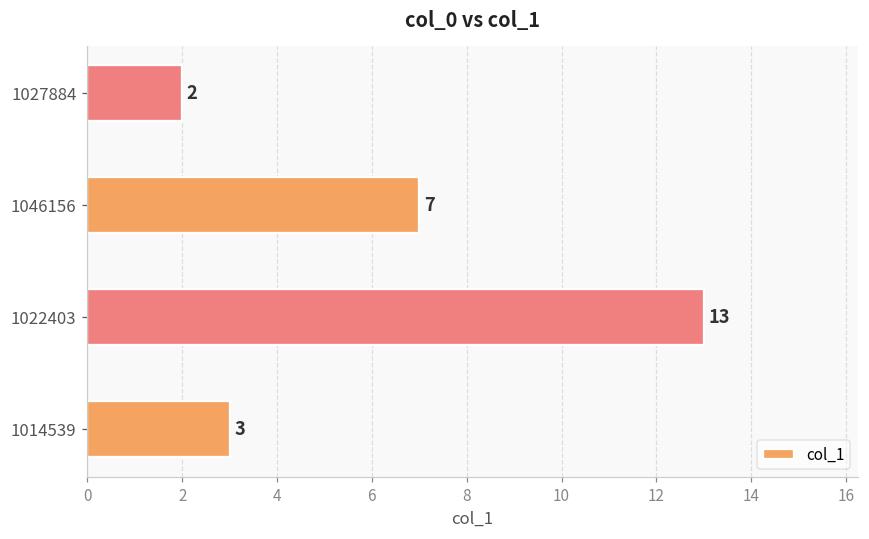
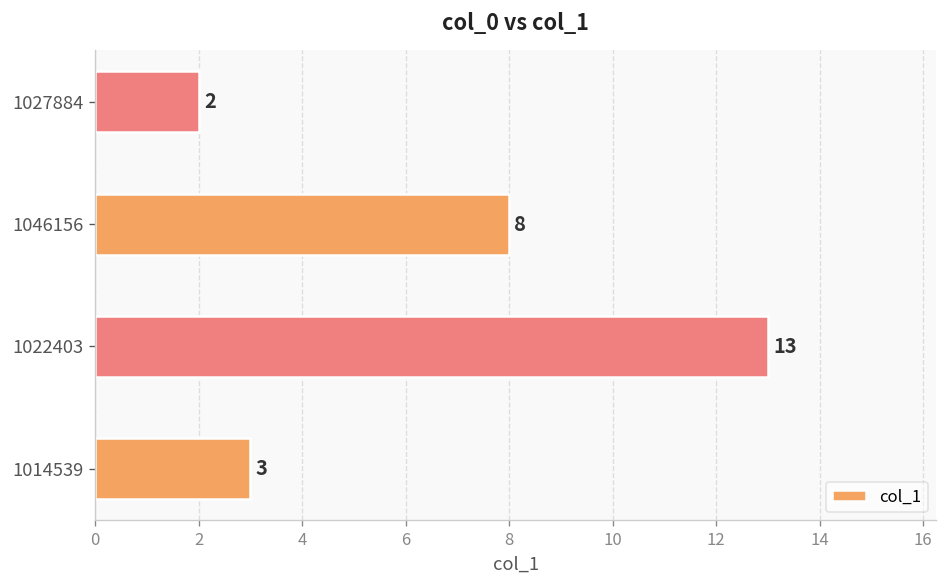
  {
    "1027884": 2,
-   "1046156": 7,
+   "1046156": 8,
    "1022403": 13,
    "1014539": 3
  }
